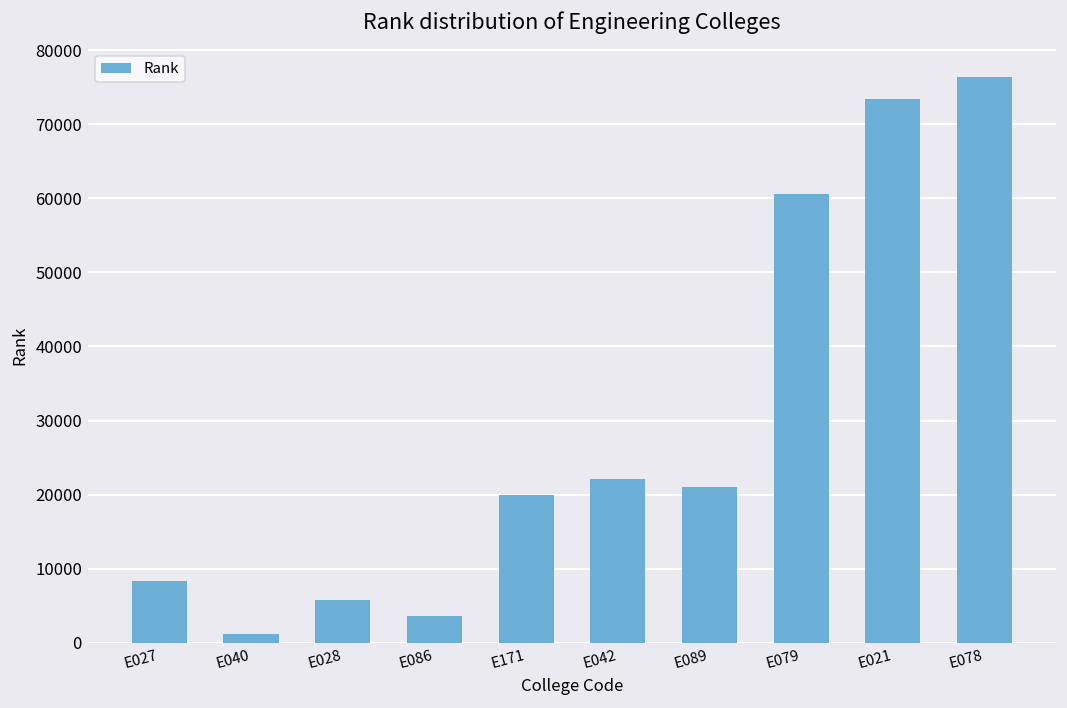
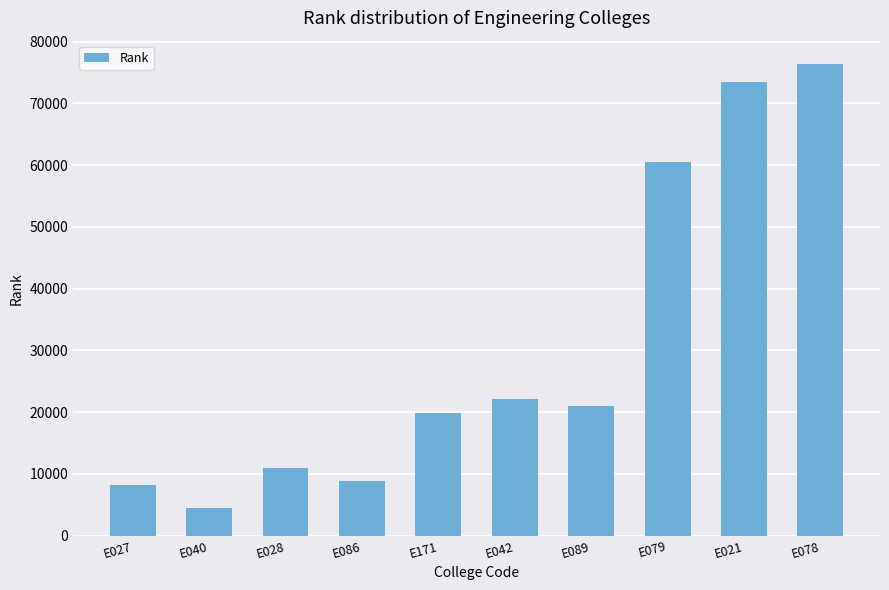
  {
    "E027": 8000,
-   "E040": 1000,
-   "E028": 6000,
-   "E086": 4000,
+   "E040": 5000,
+   "E028": 11000,
+   "E086": 9000,
    "E171": 20000,
    "E042": 22000,
    "E089": 21000,
    "E079": 61000,
    "E021": 73000,
    "E078": 76000
  }
